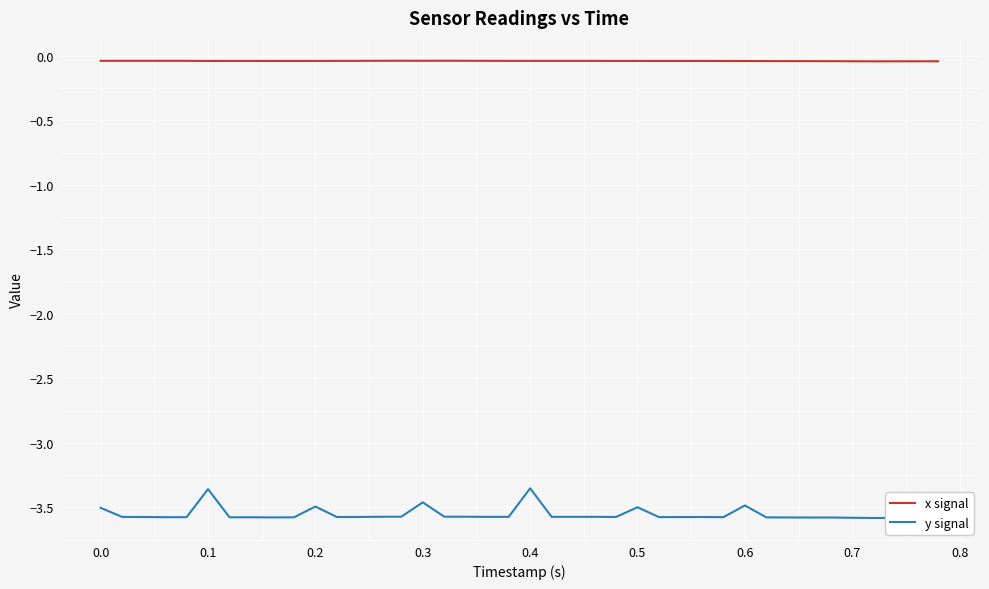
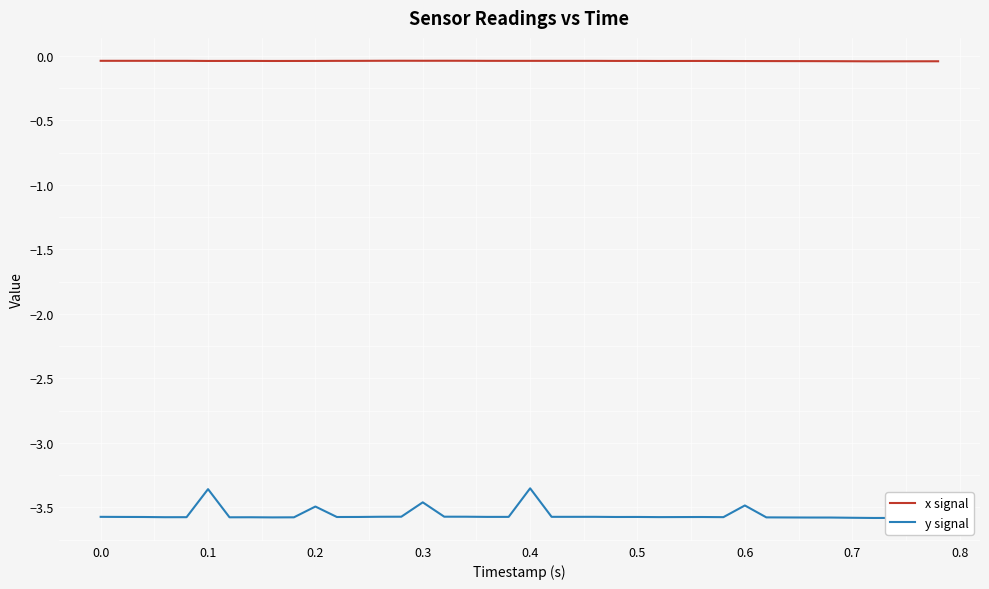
  {
    "x signal": {
      "0.0": -0.04,
      "0.1": -0.04,
      "0.2": -0.04,
      "0.3": -0.04,
      "0.4": -0.04,
      "0.5": -0.04,
      "0.6": -0.04,
      "0.7": -0.04
    },
    "y signal": {
-     "0.0": -3.50,
+     "0.0": -3.57,
      "0.1": -3.36,
      "0.2": -3.49,
      "0.3": -3.46,
      "0.4": -3.35,
-     "0.5": -3.50,
+     "0.5": -3.57,
      "0.6": -3.48,
      "0.7": -3.58
    }
  }
